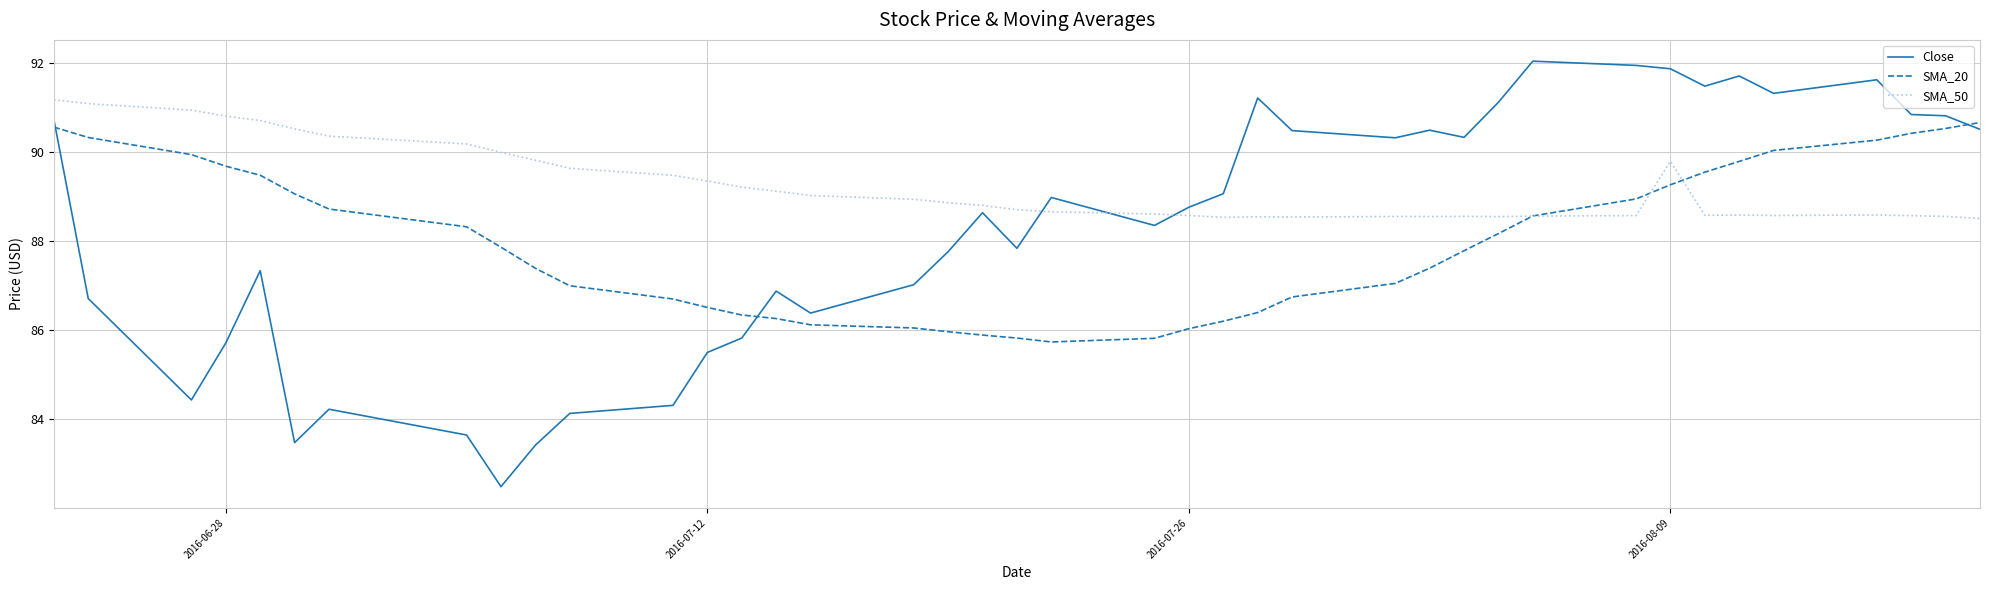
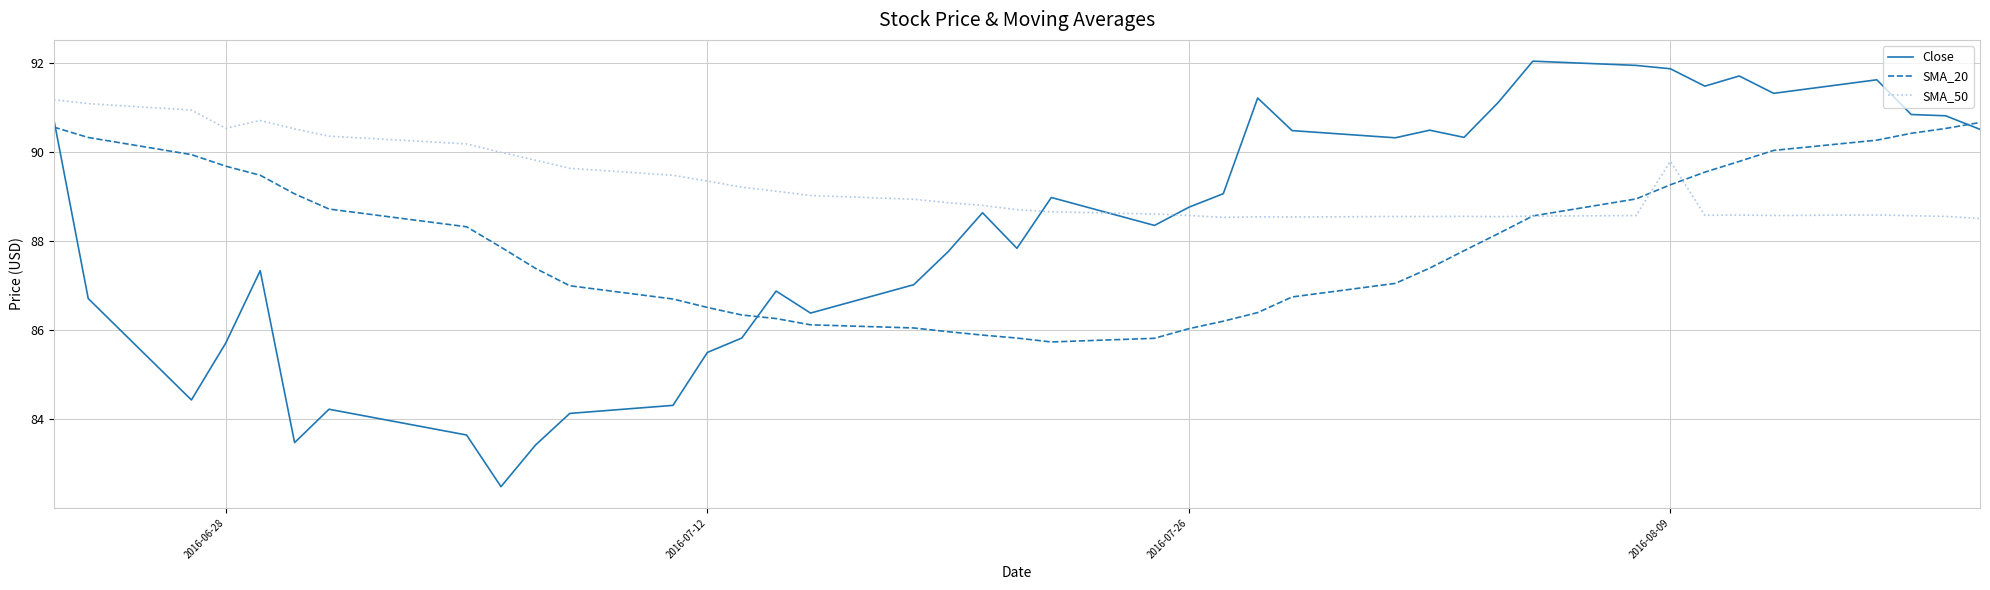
  {
    "SMA_50": {
-     "2016-06-28": 90.8,
+     "2016-06-28": 90.5,
      "2016-07-12": 89.3,
      "2016-07-26": 88.6,
      "2016-08-09": 89.8
    }
  }
